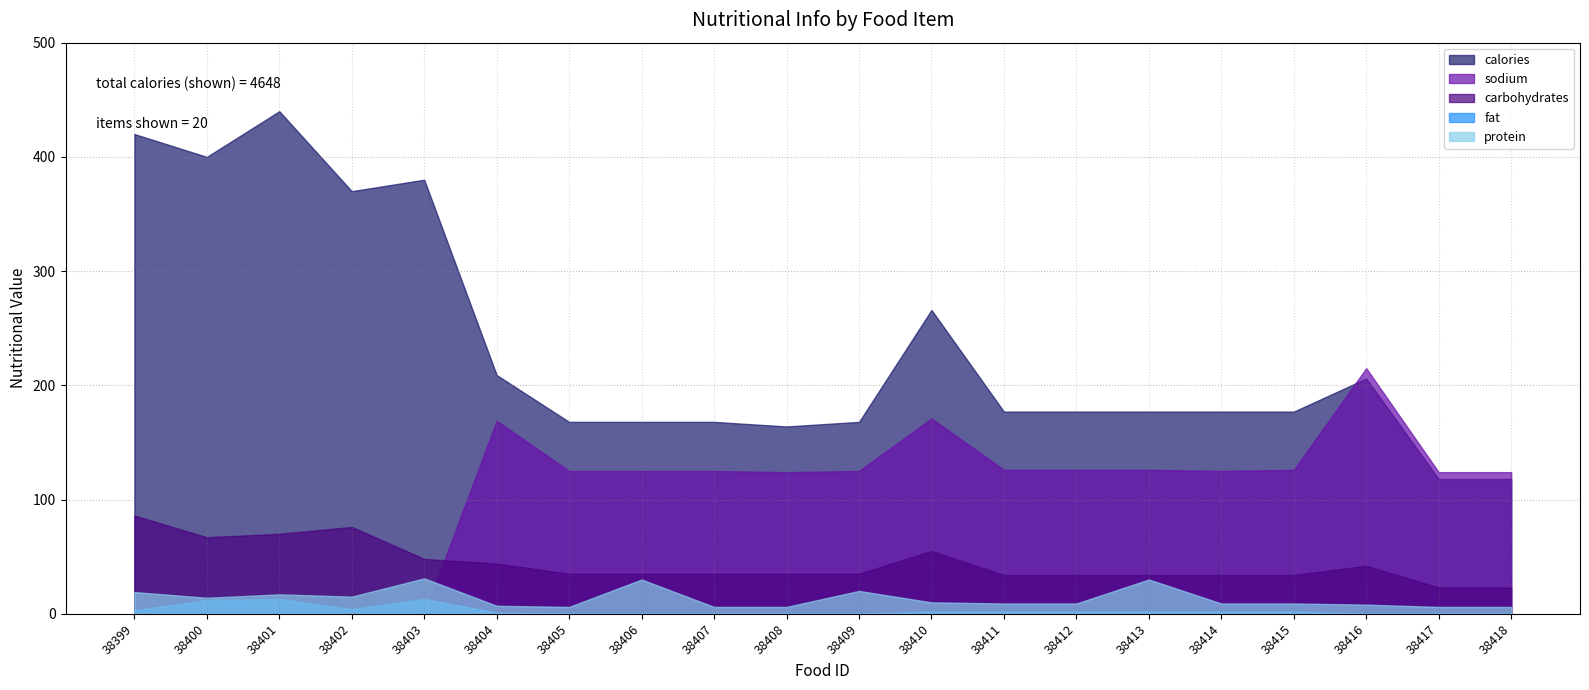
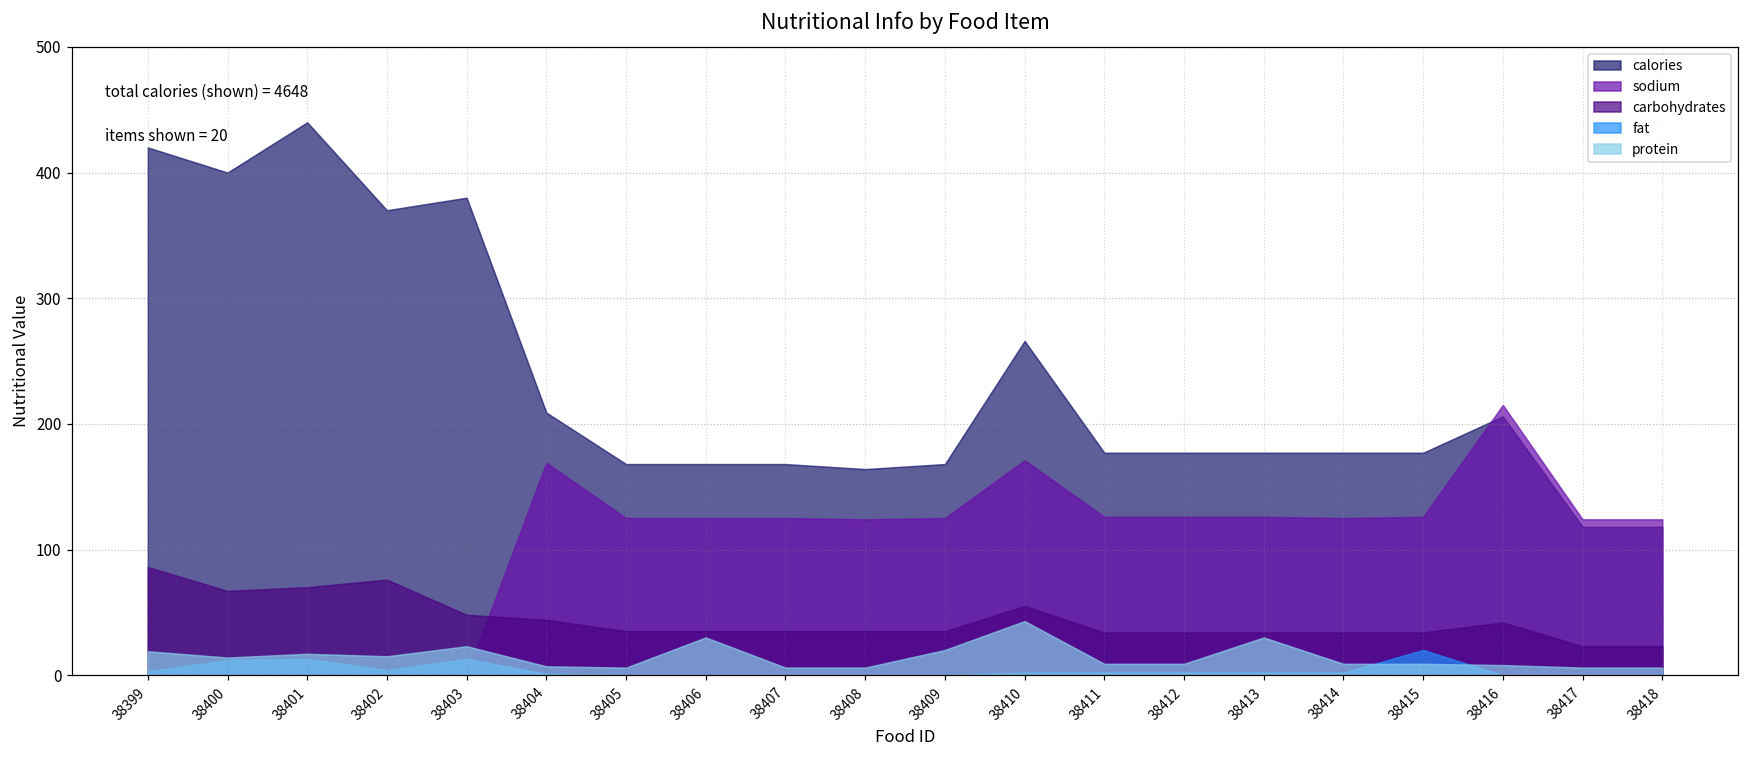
  {
    "fat": {
      "38399": 3,
      "38401": 13,
      "38402": 4,
      "38403": 13,
      "38405": 0,
      "38406": 0,
      "38407": 0,
      "38408": 0,
      "38409": 0,
-     "38415": 2,
+     "38415": 20,
      "38416": 0,
      "38417": 0,
      "38418": 0
    },
    "protein": {
      "38399": 19,
      "38401": 17,
      "38402": 15,
-     "38403": 31,
+     "38403": 23,
      "38404": 7,
      "38405": 6,
      "38406": 30,
      "38407": 6,
      "38408": 6,
      "38409": 20,
-     "38410": 10,
+     "38410": 43,
      "38411": 9,
      "38412": 9,
      "38413": 30,
      "38414": 9,
      "38415": 9,
      "38416": 8,
      "38417": 6,
      "38418": 6
    }
  }
